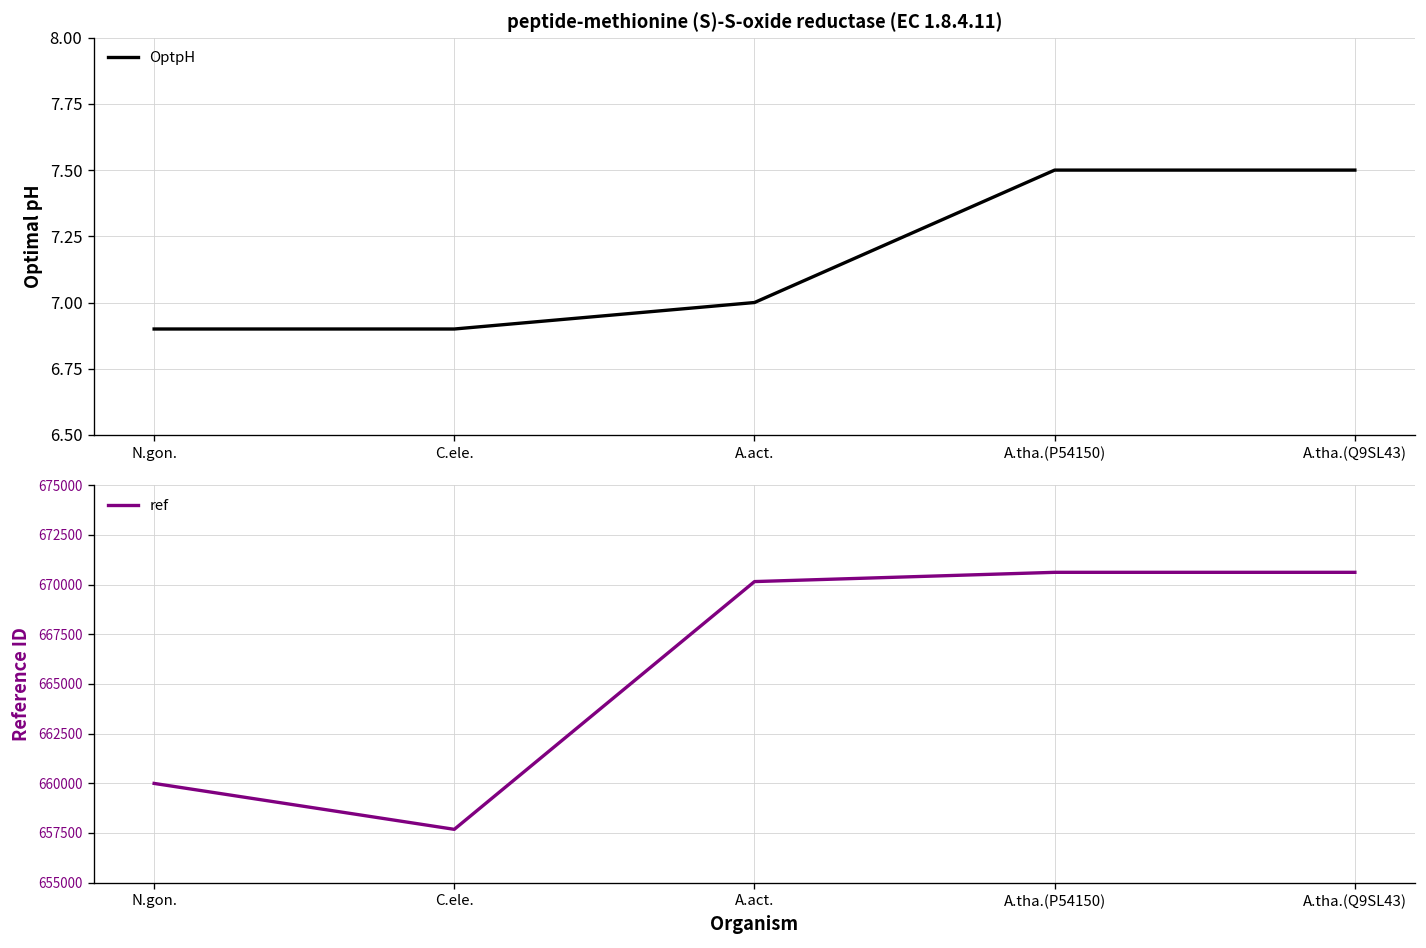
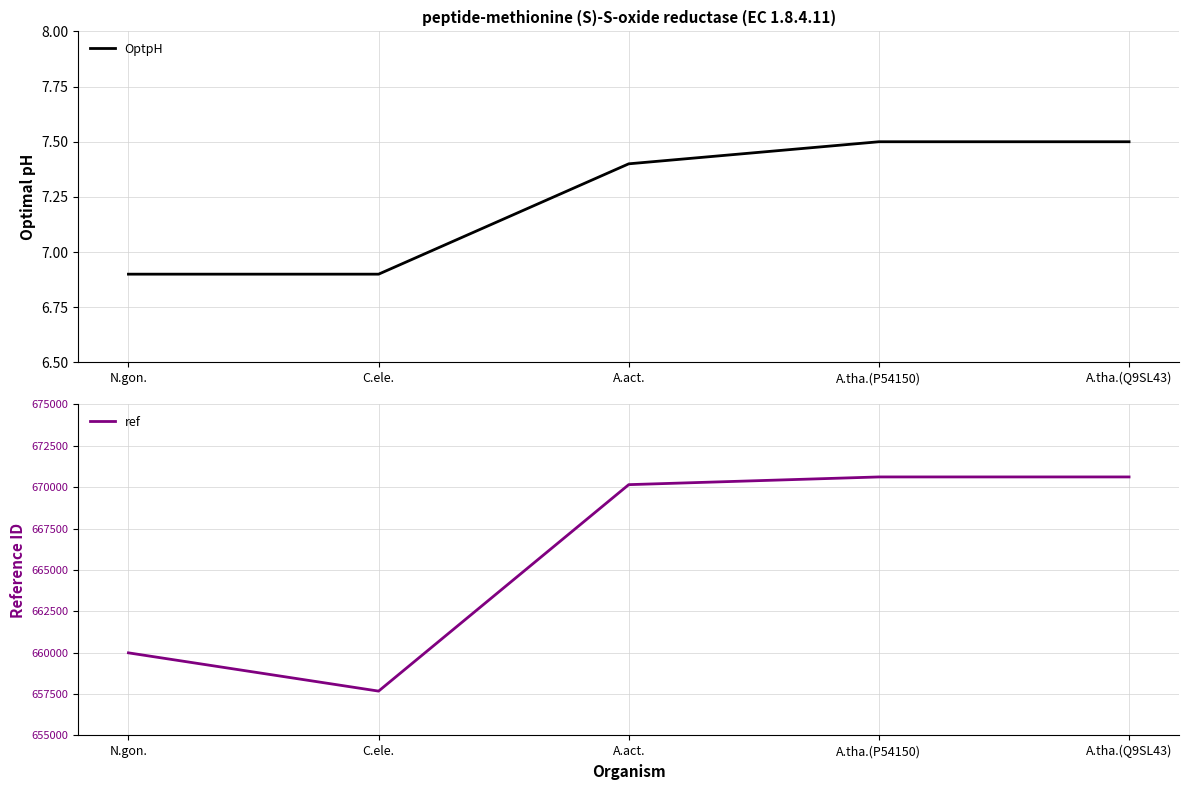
  {
    "peptide-methionine (S)-S-oxide reductase (EC 1.8.4.11)": {
      "N.gon.": 6.9,
      "C.ele.": 6.9,
-     "A.act.": 7.0,
+     "A.act.": 7.4,
      "A.tha.(P54150)": 7.5,
      "A.tha.(Q9SL43)": 7.5
    }
  }
